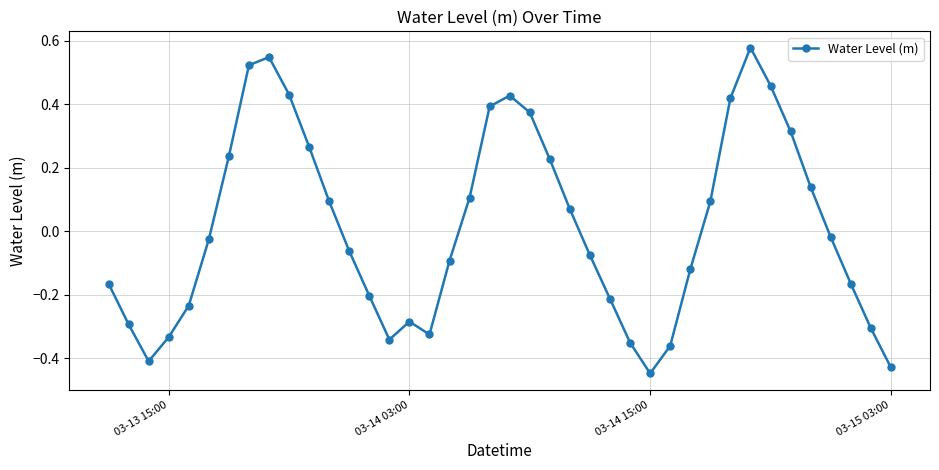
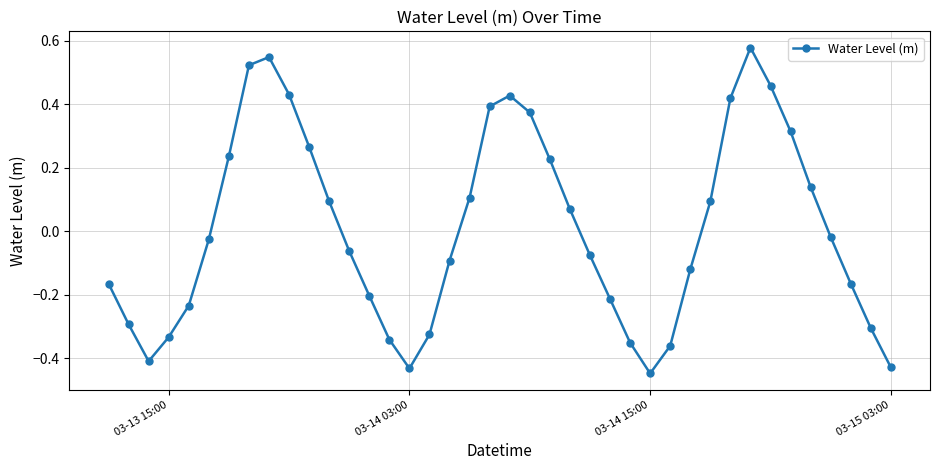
  {
    "03-13 15:00": -0.33,
-   "03-14 03:00": -0.28,
+   "03-14 03:00": -0.43,
    "03-14 15:00": -0.45,
    "03-15 03:00": -0.43
  }
